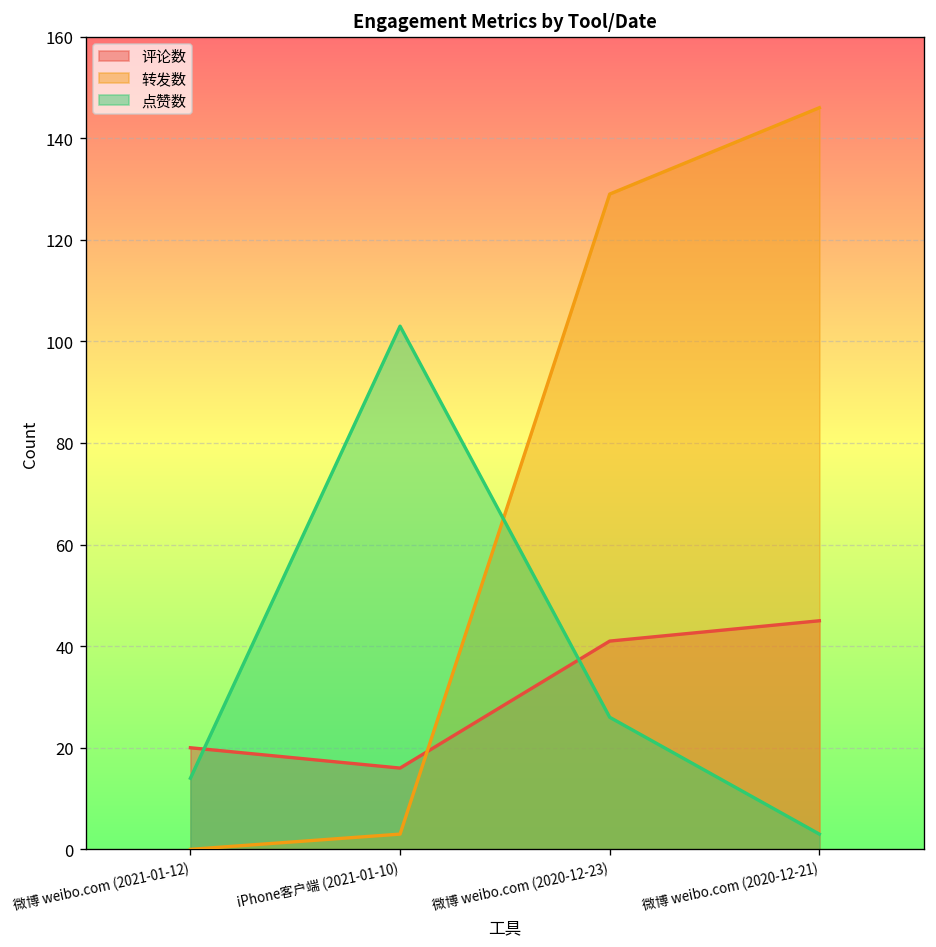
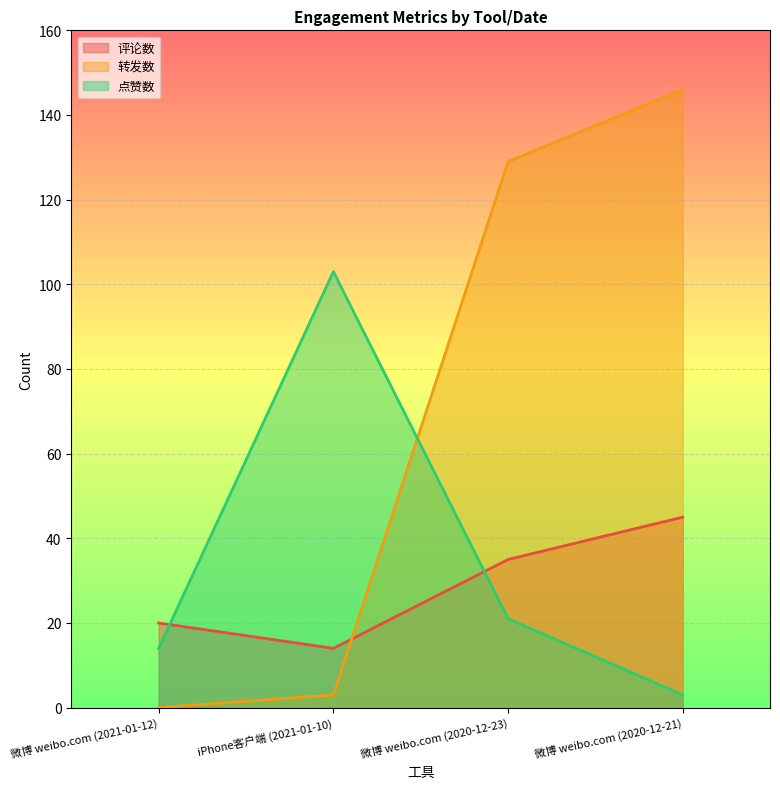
  {
    "评论数": {
      "微博 weibo.com (2021-01-12)": 20,
-     "iPhone客户端 (2021-01-10)": 16,
-     "微博 weibo.com (2020-12-23)": 41,
+     "iPhone客户端 (2021-01-10)": 14,
+     "微博 weibo.com (2020-12-23)": 35,
      "微博 weibo.com (2020-12-21)": 45
    },
    "转发数": {
      "微博 weibo.com (2021-01-12)": 0,
      "iPhone客户端 (2021-01-10)": 3,
      "微博 weibo.com (2020-12-23)": 129,
      "微博 weibo.com (2020-12-21)": 146
    },
    "点赞数": {
      "微博 weibo.com (2021-01-12)": 14,
      "iPhone客户端 (2021-01-10)": 103,
-     "微博 weibo.com (2020-12-23)": 26,
+     "微博 weibo.com (2020-12-23)": 21,
      "微博 weibo.com (2020-12-21)": 3
    }
  }
